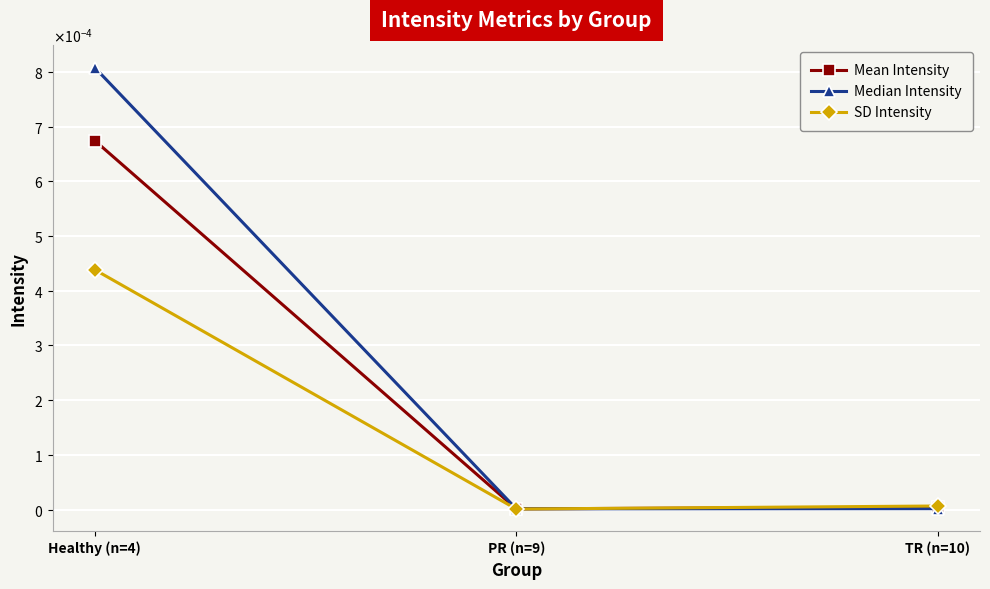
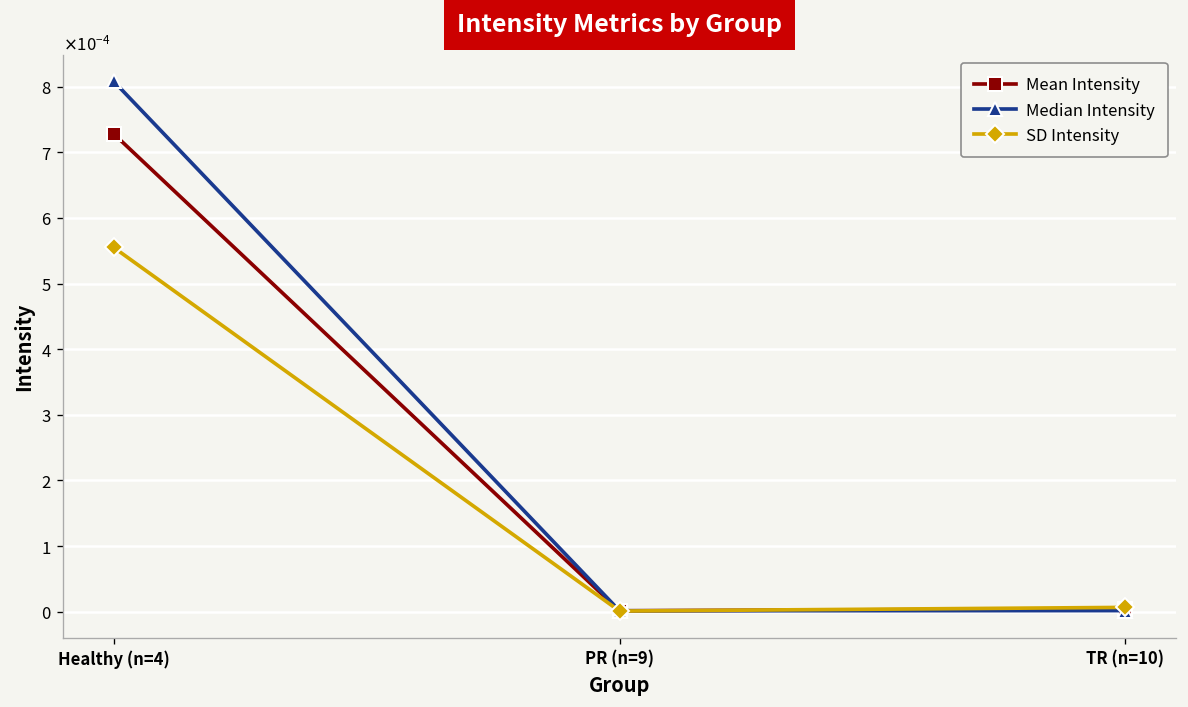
  {
    "Mean Intensity": {
-     "Healthy (n=4)": 0.00067
+     "Healthy (n=4)": 0.00073
    },
    "Median Intensity": {
      "Healthy (n=4)": 0.00081
    },
    "SD Intensity": {
-     "Healthy (n=4)": 0.00044
+     "Healthy (n=4)": 0.00056
    }
  }
